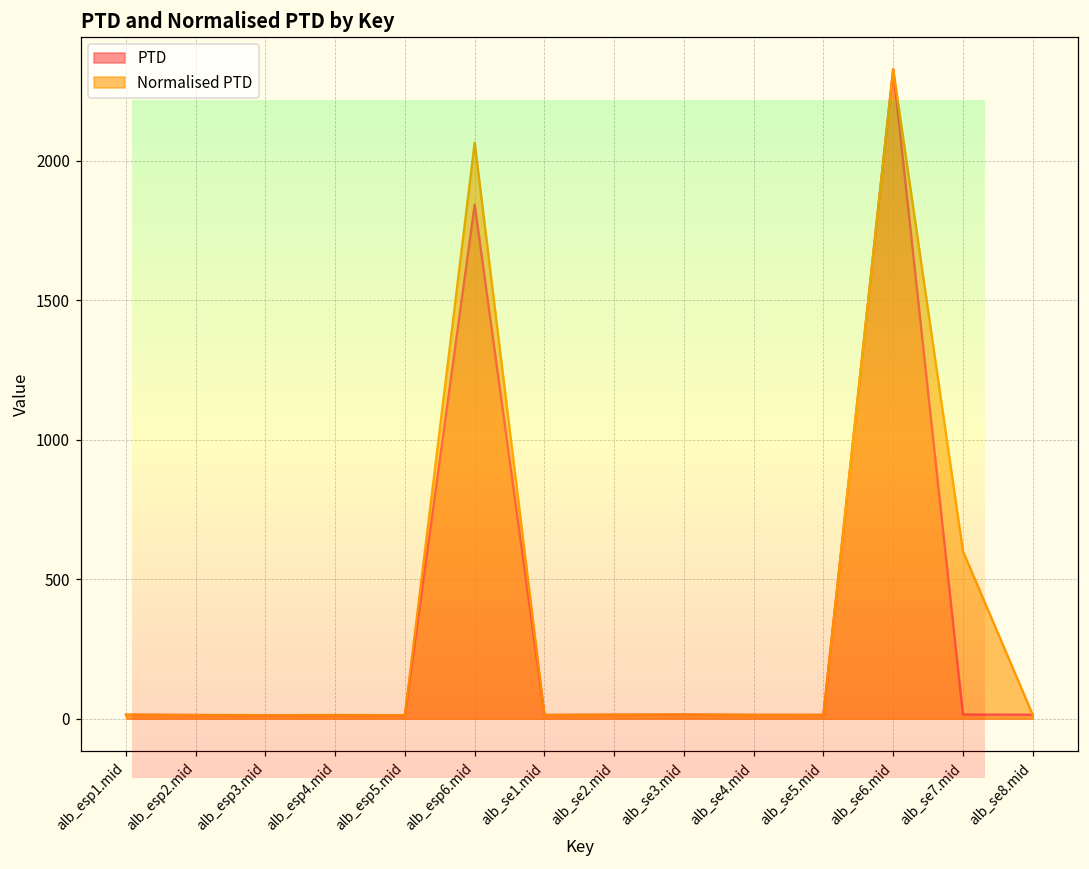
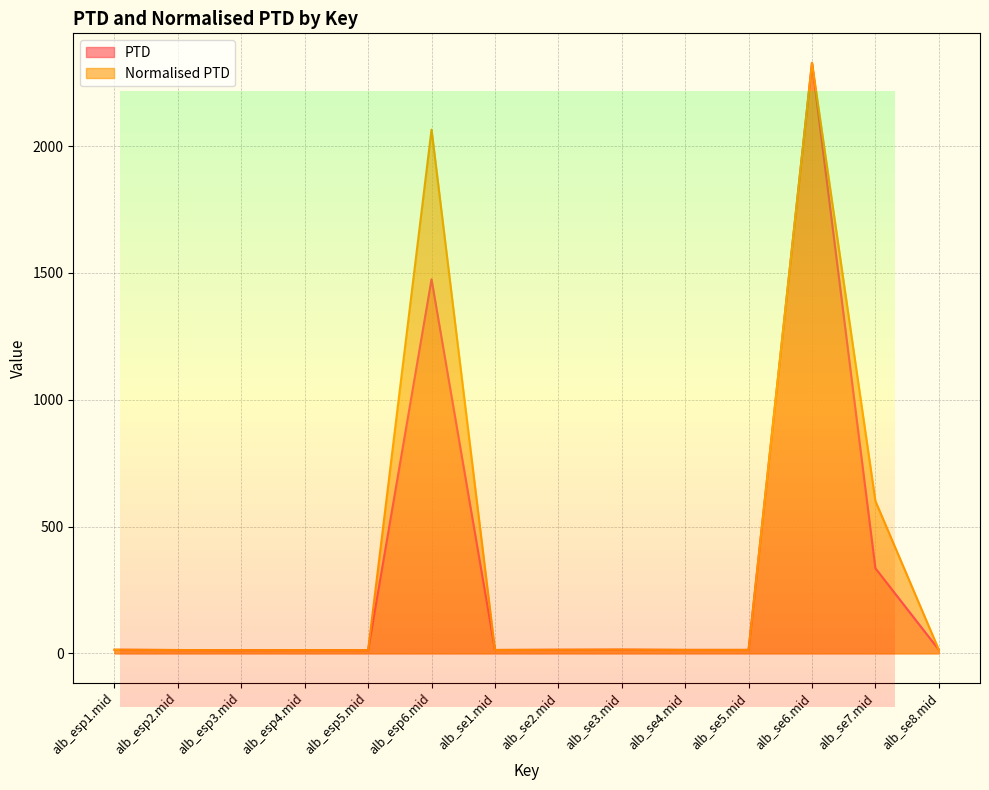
  {
    "PTD": {
-     "alb_esp6.mid": 1840,
-     "alb_se7.mid": 10
+     "alb_esp6.mid": 1480,
+     "alb_se7.mid": 340
    },
    "Normalised PTD": {
      "alb_esp6.mid": 2070,
      "alb_se7.mid": 600
    }
  }
